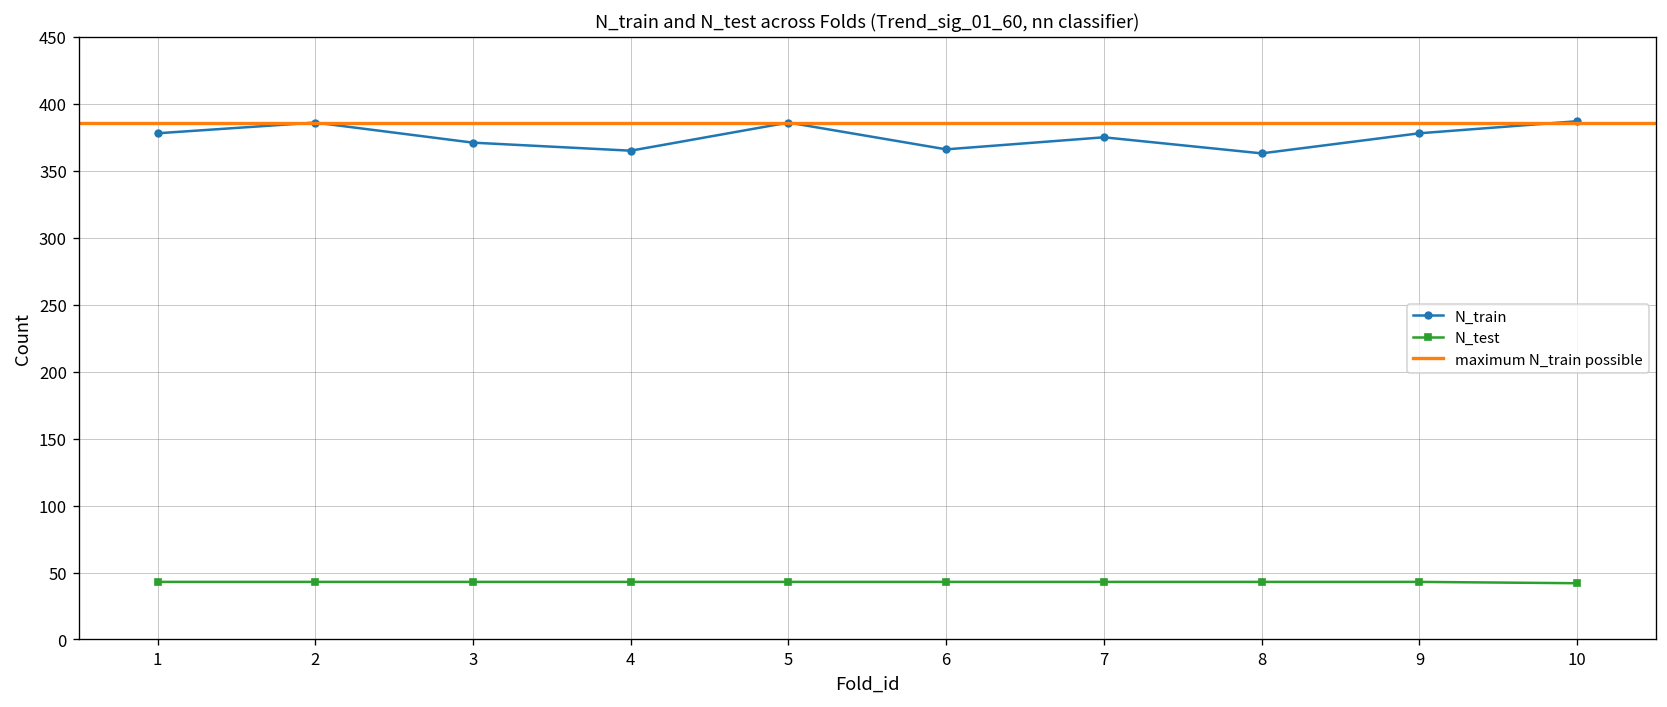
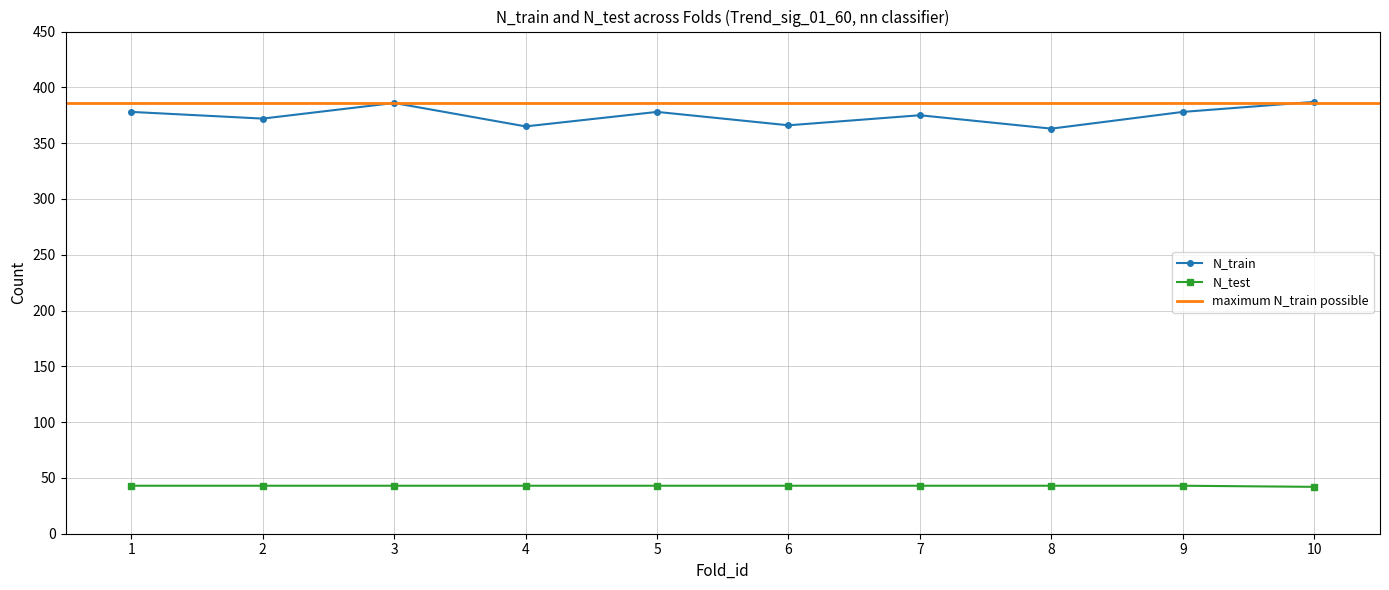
  {
    "N_train": {
      "1": 378,
-     "2": 386,
-     "3": 371,
+     "2": 372,
+     "3": 386,
      "4": 365,
-     "5": 386,
+     "5": 378,
      "6": 366,
      "7": 375,
      "8": 363,
      "9": 378,
      "10": 387
    },
    "N_test": {
      "1": 43,
      "2": 43,
      "3": 43,
      "4": 43,
      "5": 43,
      "6": 43,
      "7": 43,
      "8": 43,
      "9": 43,
      "10": 42
    }
  }
